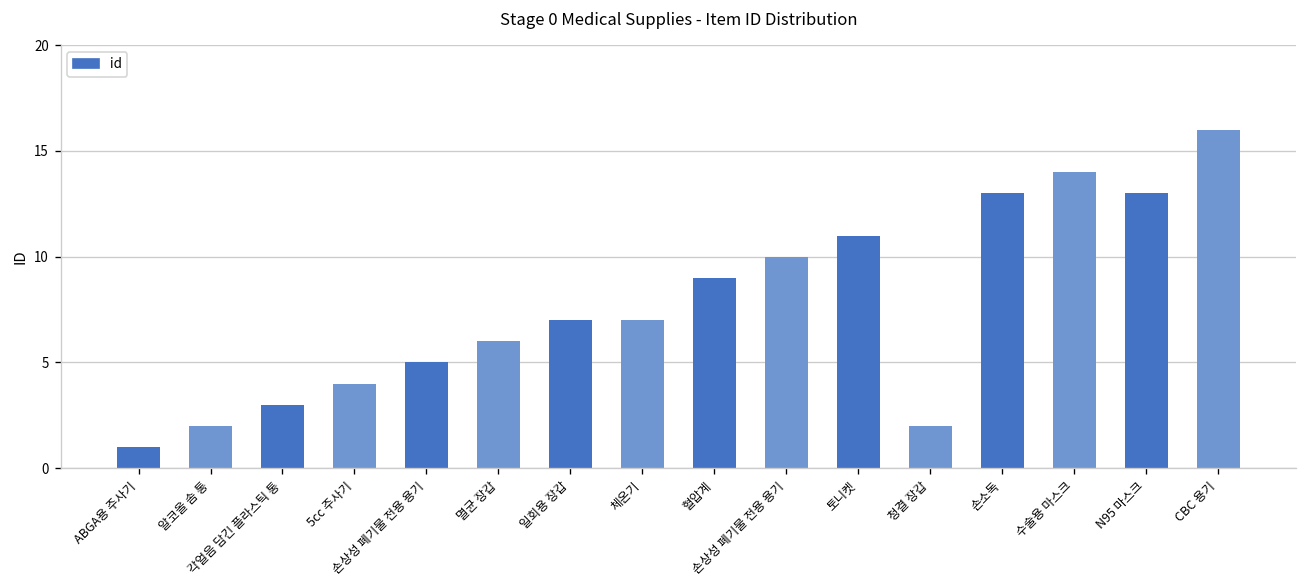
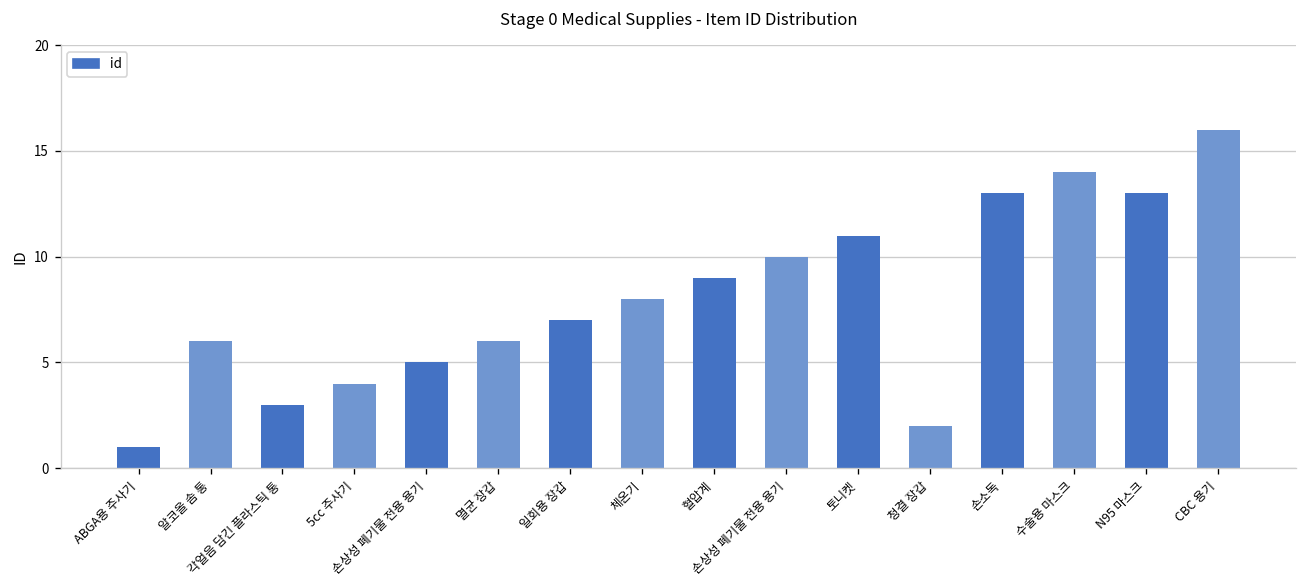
  {
    "ABGA용 주사기": 1,
-   "알코올 솜 통": 2,
+   "알코올 솜 통": 6,
    "각얼음 담긴 플라스틱 통": 3,
    "5cc 주사기": 4,
    "멸균 장갑": 6,
    "일회용 장갑": 7,
-   "체온기": 7,
+   "체온기": 8,
    "혈압계": 9,
    "토니켓": 11,
    "청결 장갑": 2,
    "손소독": 13,
    "수술용 마스크": 14,
    "N95 마스크": 13,
    "CBC 용기": 16
  }
